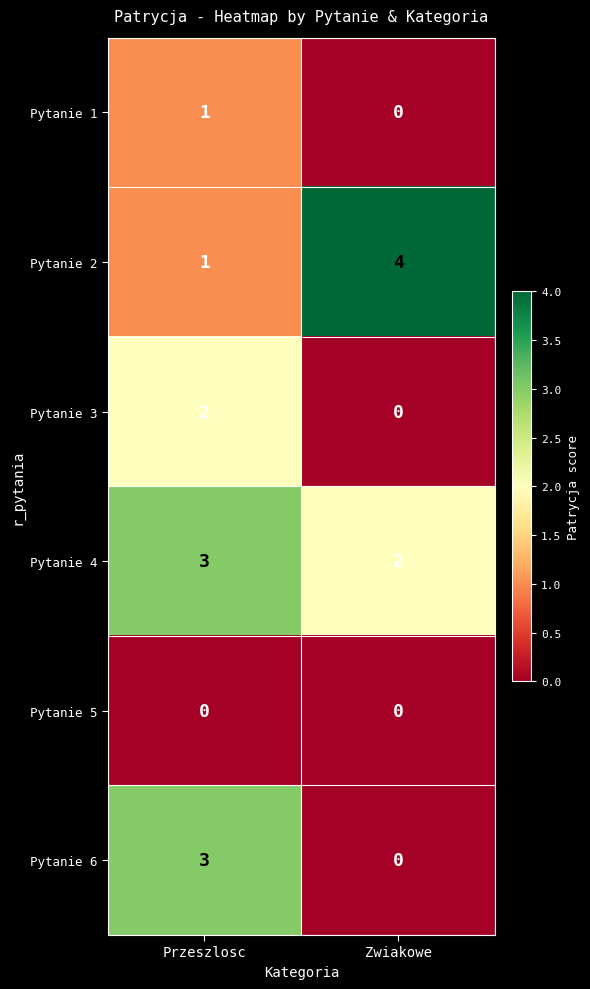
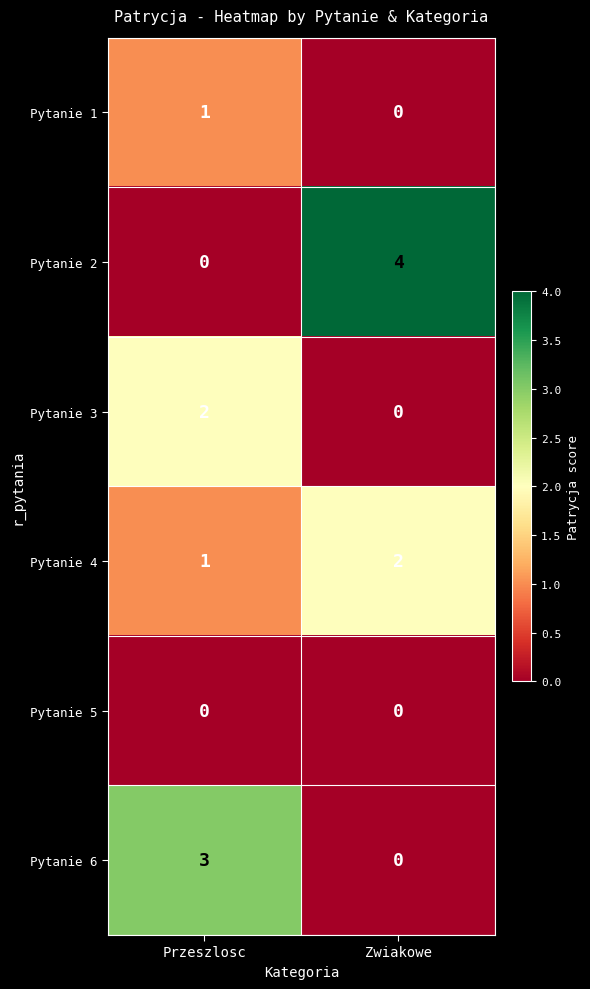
  {
    "Pytanie 1": {
      "Przeszlosc": 1,
      "Zwiakowe": 0
    },
    "Pytanie 2": {
-     "Przeszlosc": 1,
+     "Przeszlosc": 0,
      "Zwiakowe": 4
    },
    "Pytanie 3": {
      "Przeszlosc": 2,
      "Zwiakowe": 0
    },
    "Pytanie 4": {
-     "Przeszlosc": 3,
+     "Przeszlosc": 1,
      "Zwiakowe": 2
    },
    "Pytanie 5": {
      "Przeszlosc": 0,
      "Zwiakowe": 0
    },
    "Pytanie 6": {
      "Przeszlosc": 3,
      "Zwiakowe": 0
    }
  }
